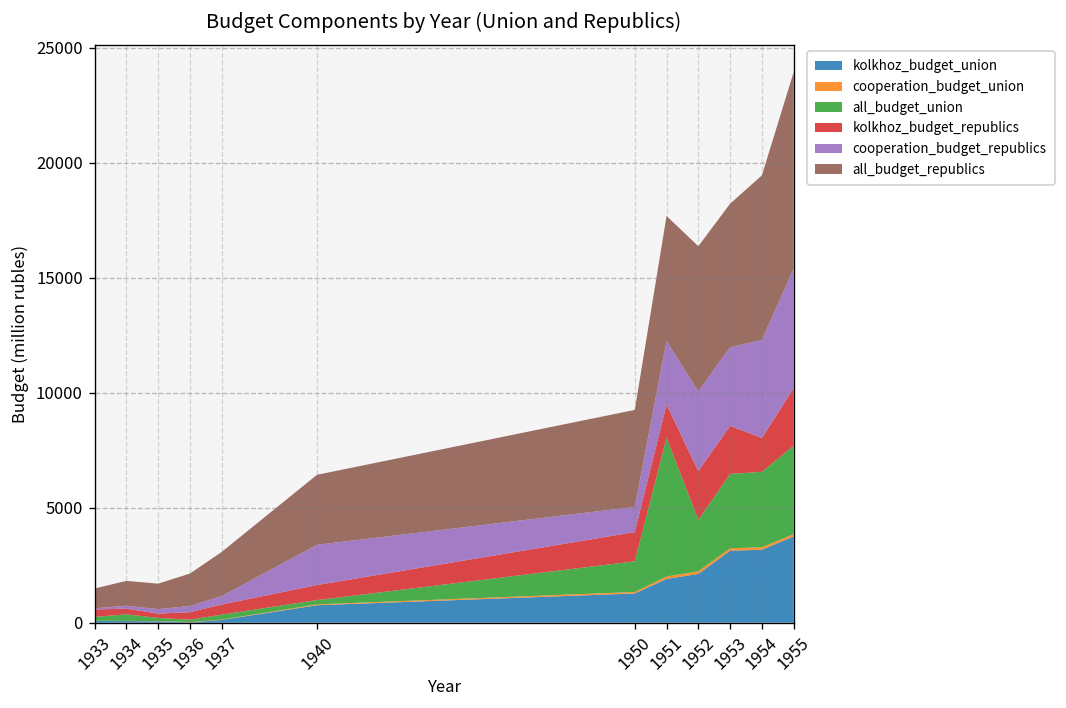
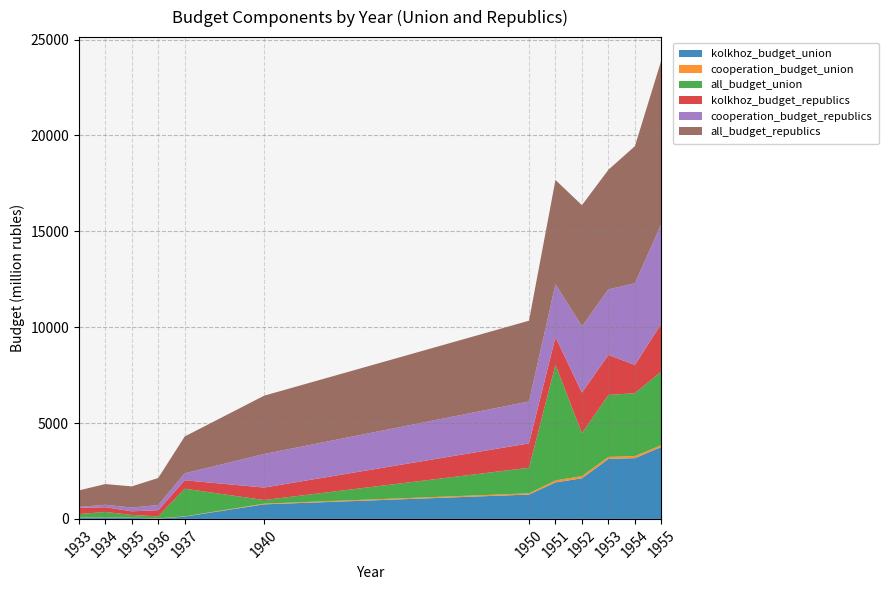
  {
    "all_budget_union": {
      "1933": 200,
      "1934": 300,
      "1935": 100,
-     "1937": 200,
+     "1937": 1400,
      "1940": 200,
      "1950": 1300,
      "1951": 6000,
      "1952": 2200,
      "1953": 3200,
      "1954": 3300,
      "1955": 3800
    },
    "kolkhoz_budget_republics": {
      "1935": 200,
      "1936": 300,
      "1937": 400,
      "1940": 700,
      "1950": 1300,
      "1951": 1400,
      "1952": 2100,
      "1953": 2100,
      "1954": 1500,
      "1955": 2500
    },
    "cooperation_budget_republics": {
      "1935": 200,
      "1936": 300,
      "1937": 400,
      "1940": 1700,
-     "1950": 1100,
+     "1950": 2200,
      "1951": 2800,
      "1952": 3500,
      "1953": 3400,
      "1954": 4300,
      "1955": 5200
    },
    "all_budget_republics": {
      "1933": 900,
      "1934": 1100,
      "1935": 1100,
      "1936": 1400,
      "1937": 1900,
      "1940": 3000,
      "1950": 4200,
      "1951": 5400,
      "1952": 6300,
      "1953": 6200,
      "1954": 7200,
      "1955": 8500
    }
  }
